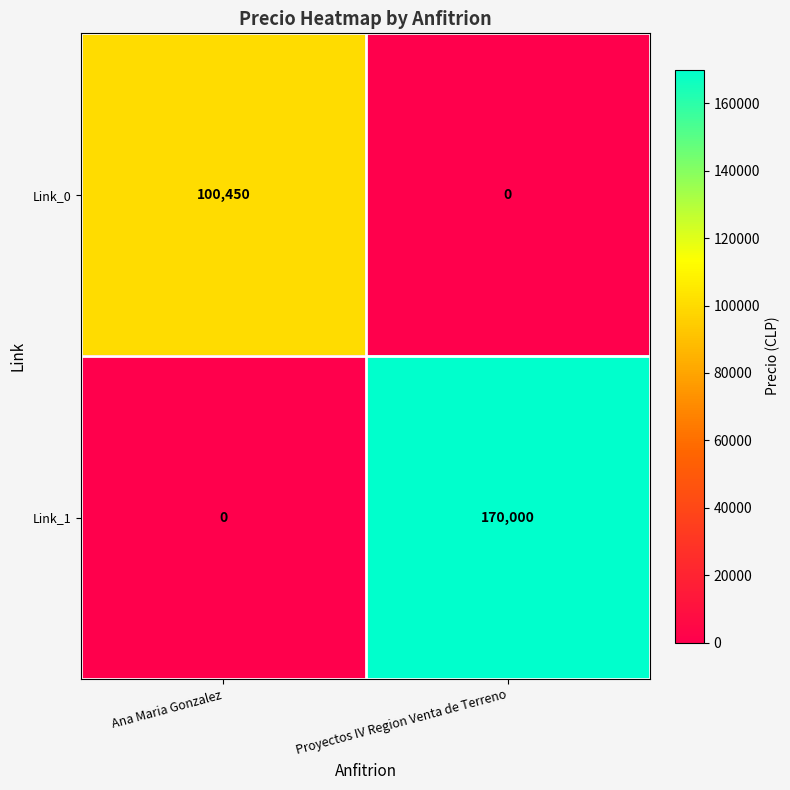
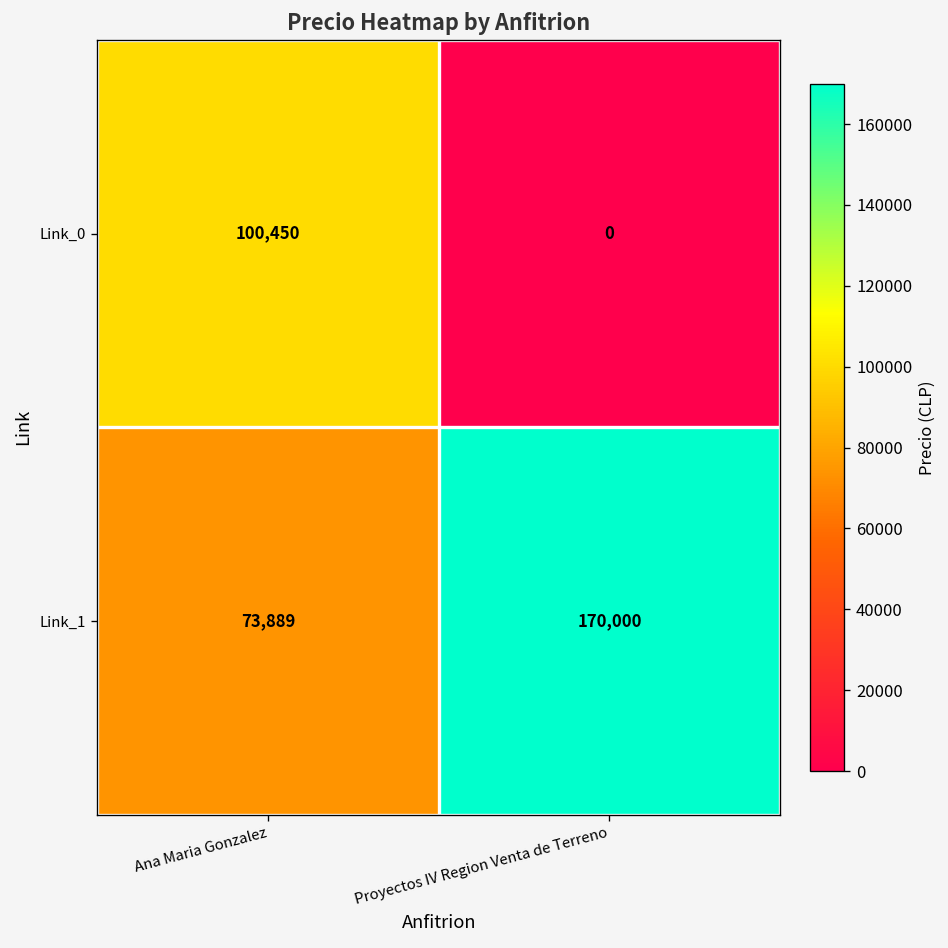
  {
    "Link_0": {
      "Ana Maria Gonzalez": "100,450",
      "Proyectos IV Region Venta de Terreno": "0"
    },
    "Link_1": {
-     "Ana Maria Gonzalez": "0",
+     "Ana Maria Gonzalez": "73,889",
      "Proyectos IV Region Venta de Terreno": "170,000"
    }
  }
